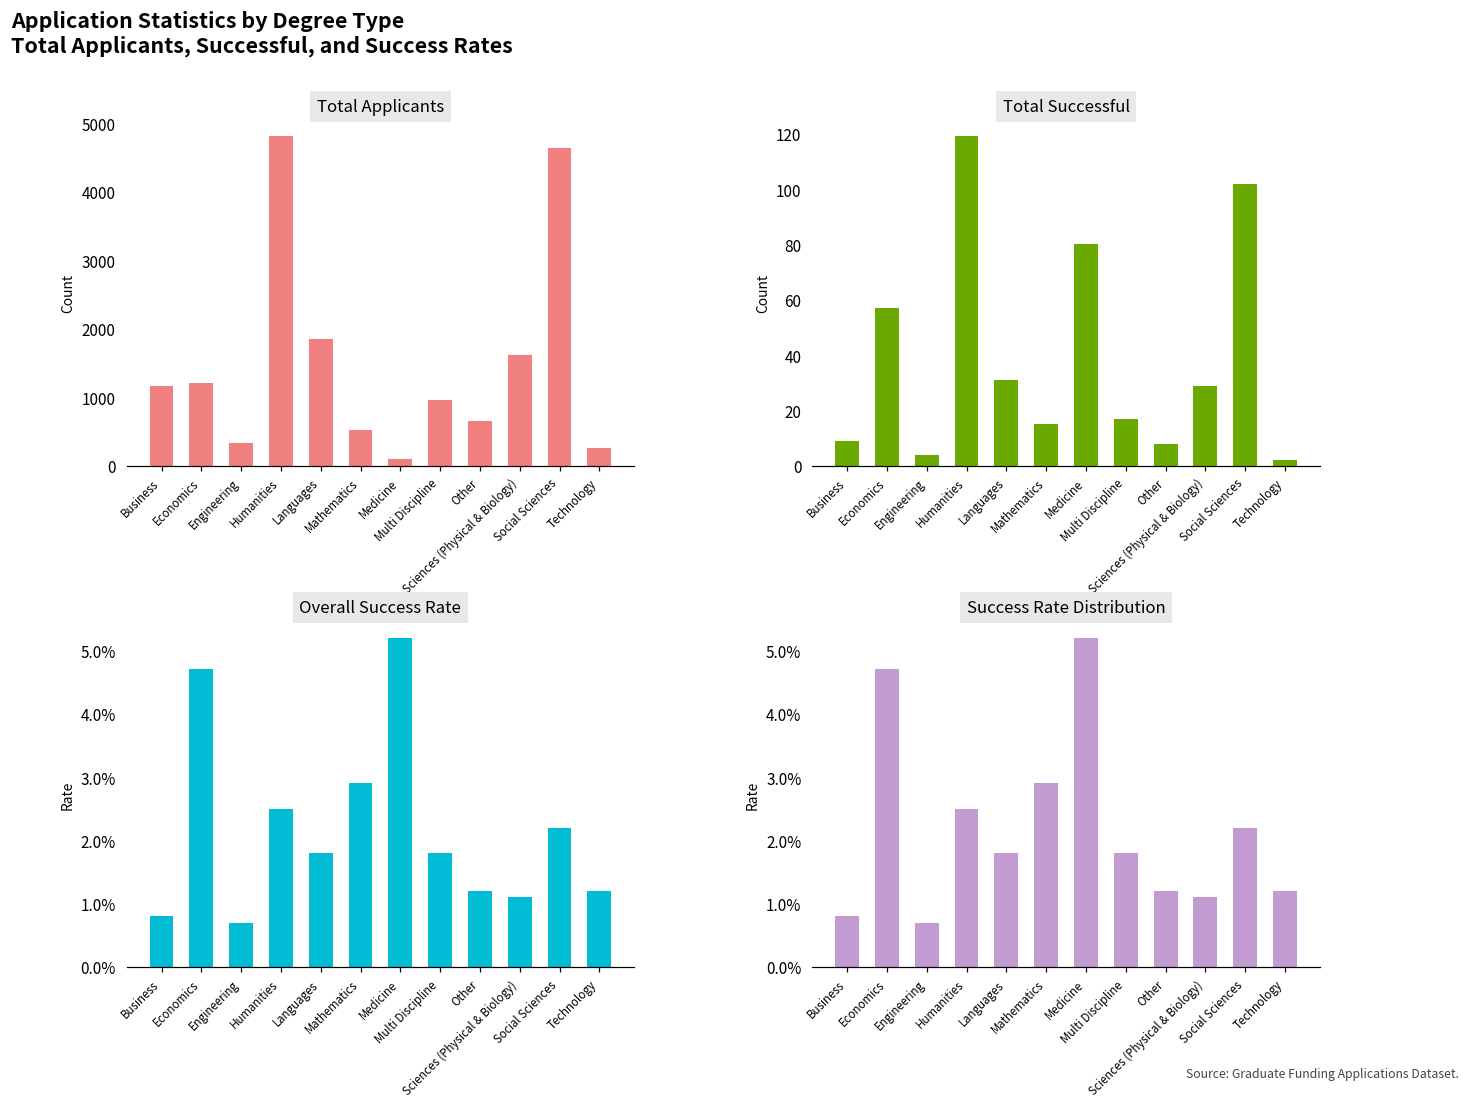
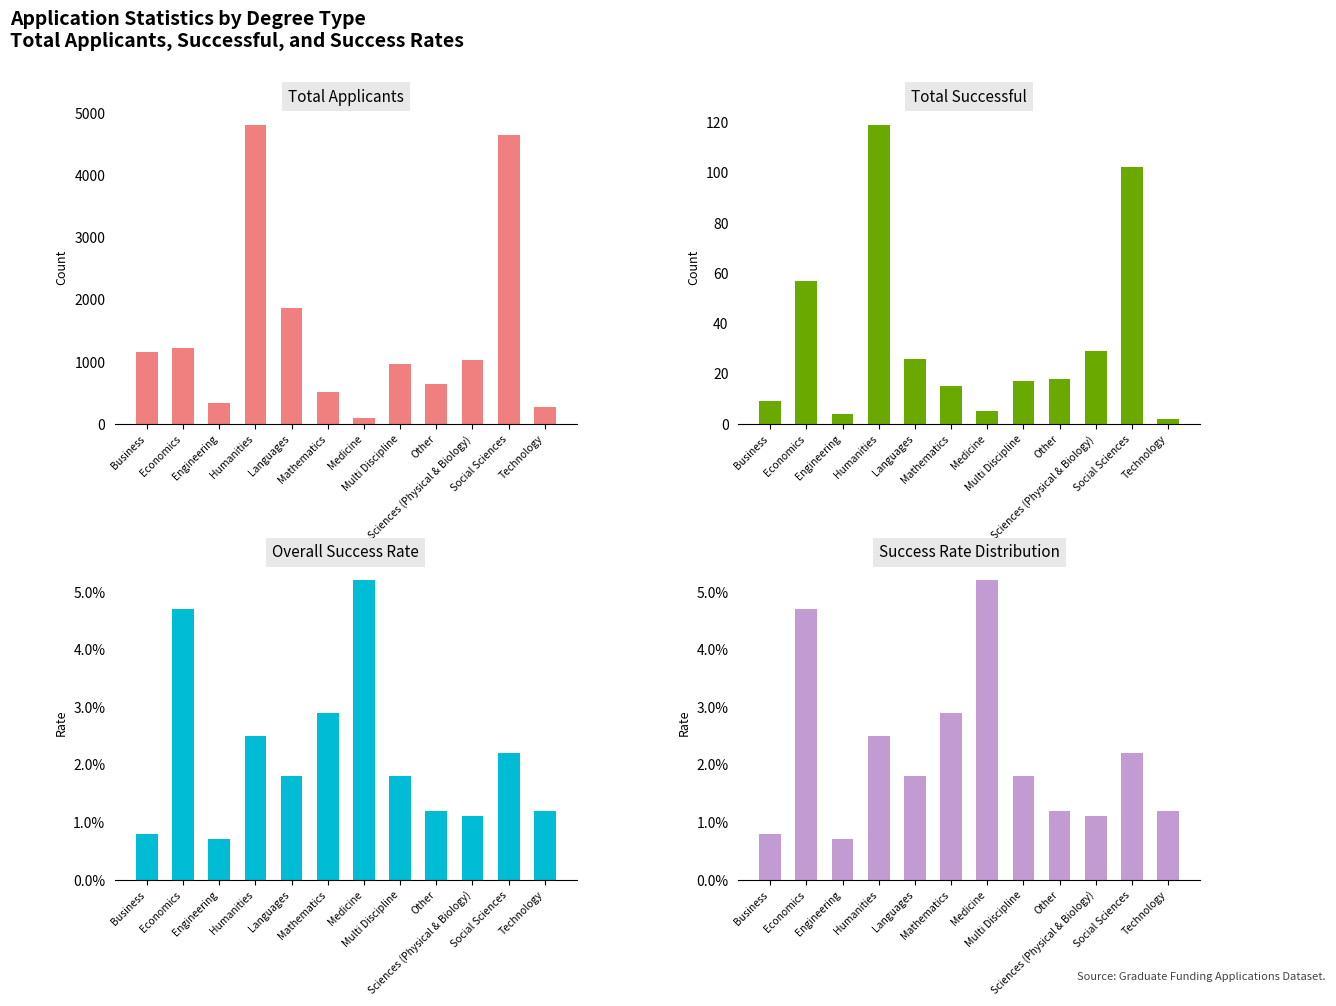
  {
    "Total Applicants": {
      "Business": "1200",
      "Economics": "1200",
      "Engineering": "300",
      "Humanities": "4800",
      "Languages": "1900",
      "Mathematics": "500",
      "Medicine": "100",
      "Multi Discipline": "1000",
      "Other": "700",
-     "Sciences (Physical & Biology)": "1600",
+     "Sciences (Physical & Biology)": "1000",
      "Social Sciences": "4600",
      "Technology": "300"
    },
    "Total Successful": {
      "Business": "9",
      "Economics": "57",
      "Engineering": "4",
      "Humanities": "119",
-     "Languages": "31",
+     "Languages": "26",
      "Mathematics": "15",
-     "Medicine": "80",
+     "Medicine": "5",
      "Multi Discipline": "17",
-     "Other": "8",
+     "Other": "18",
      "Sciences (Physical & Biology)": "29",
      "Social Sciences": "102",
      "Technology": "2"
    },
    "Overall Success Rate": {
      "Business": "0.8%",
      "Economics": "4.7%",
      "Engineering": "0.7%",
      "Humanities": "2.5%",
      "Languages": "1.8%",
      "Mathematics": "2.9%",
      "Medicine": "5.2%",
      "Multi Discipline": "1.8%",
      "Other": "1.2%",
      "Sciences (Physical & Biology)": "1.1%",
      "Social Sciences": "2.2%",
      "Technology": "1.2%"
    },
    "Success Rate Distribution": {
      "Business": "0.8%",
      "Economics": "4.7%",
      "Engineering": "0.7%",
      "Humanities": "2.5%",
      "Languages": "1.8%",
      "Mathematics": "2.9%",
      "Medicine": "5.2%",
      "Multi Discipline": "1.8%",
      "Other": "1.2%",
      "Sciences (Physical & Biology)": "1.1%",
      "Social Sciences": "2.2%",
      "Technology": "1.2%"
    }
  }
